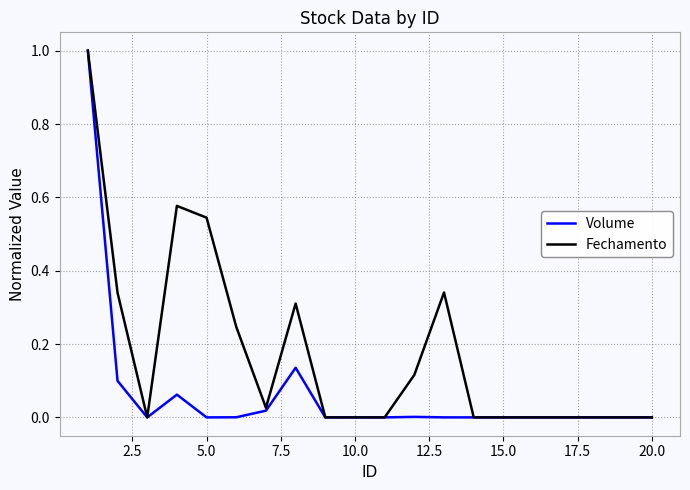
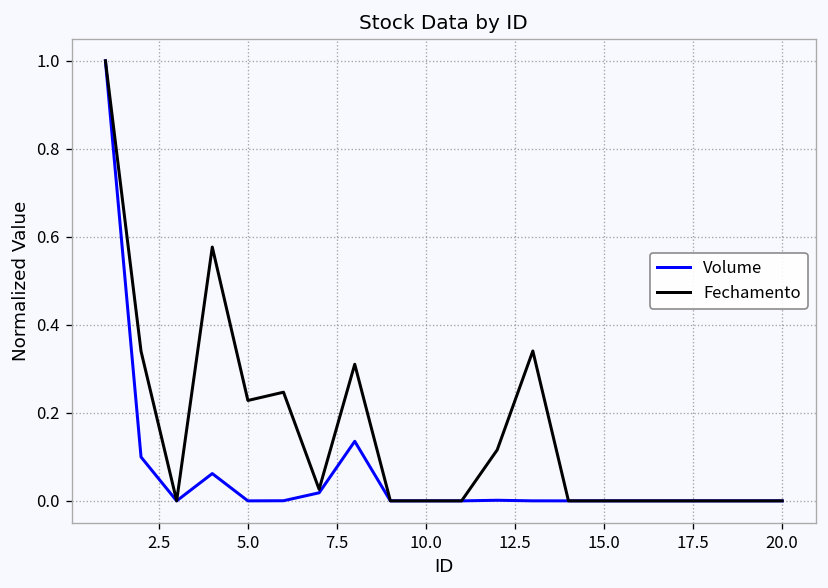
  {
    "Volume": {
      "5.0": 0.00
    },
    "Fechamento": {
-     "5.0": 0.54
+     "5.0": 0.23
    }
  }
